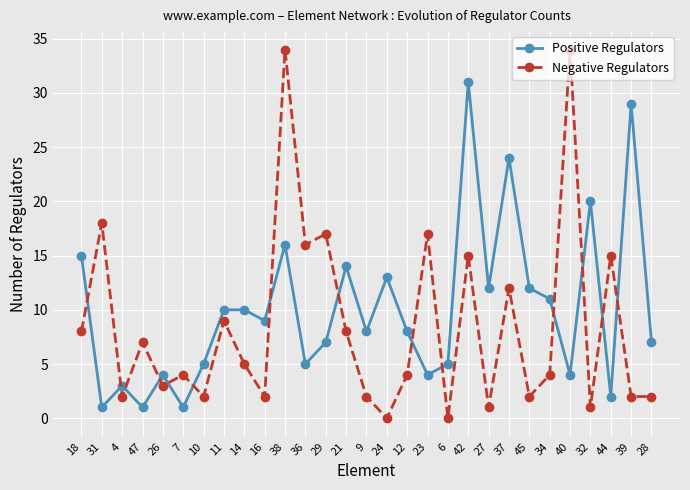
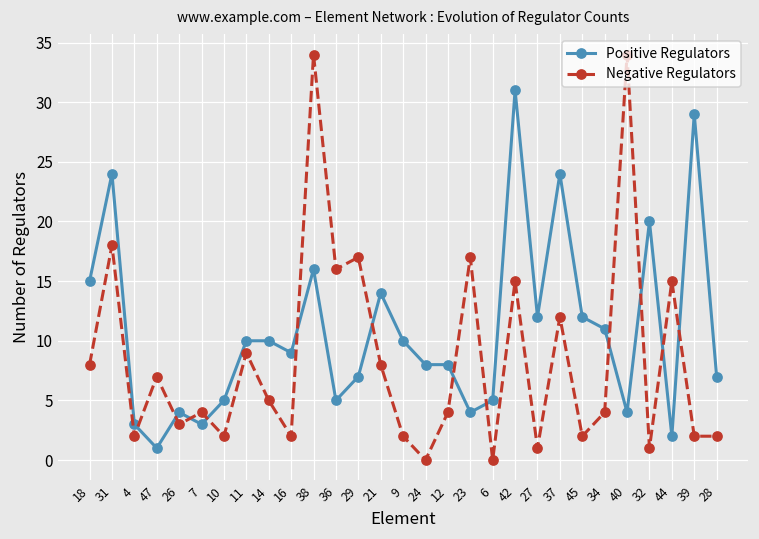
  {
    "Positive Regulators": {
      "18": 15,
-     "31": 1,
+     "31": 24,
      "4": 3,
      "47": 1,
      "26": 4,
-     "7": 1,
+     "7": 3,
      "10": 5,
      "11": 10,
      "14": 10,
      "16": 9,
      "38": 16,
      "36": 5,
      "29": 7,
      "21": 14,
-     "9": 8,
-     "24": 13,
+     "9": 10,
+     "24": 8,
      "12": 8,
      "23": 4,
      "6": 5,
      "42": 31,
      "27": 12,
      "37": 24,
      "45": 12,
      "34": 11,
      "40": 4,
      "32": 20,
      "44": 2,
      "39": 29,
      "28": 7
    },
    "Negative Regulators": {
      "18": 8,
      "31": 18,
      "4": 2,
      "47": 7,
      "26": 3,
      "7": 4,
      "10": 2,
      "11": 9,
      "14": 5,
      "16": 2,
      "38": 34,
      "36": 16,
      "29": 17,
      "21": 8,
      "9": 2,
      "24": 0,
      "12": 4,
      "23": 17,
      "6": 0,
      "42": 15,
      "27": 1,
      "37": 12,
      "45": 2,
      "34": 4,
      "32": 1,
      "44": 15,
      "39": 2,
      "28": 2
    }
  }
